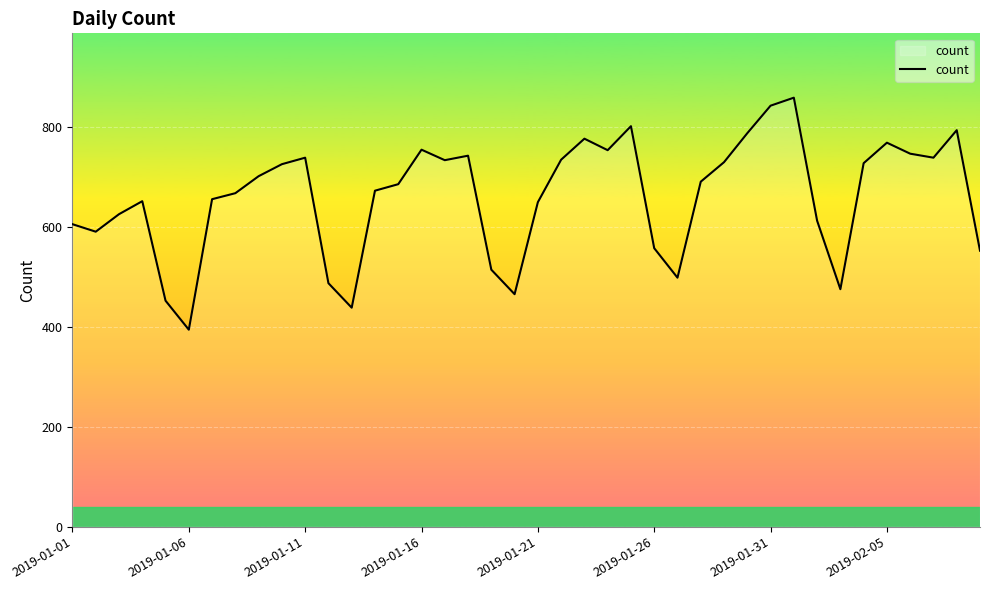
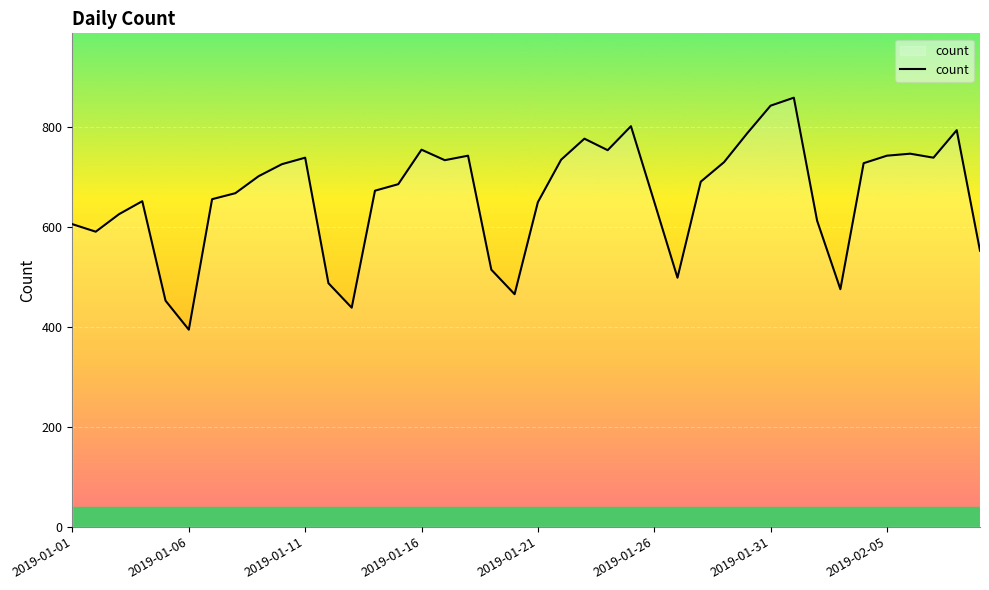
  {
    "2019-01-01": 610,
    "2019-01-06": 390,
    "2019-01-11": 740,
    "2019-01-16": 750,
    "2019-01-21": 650,
-   "2019-01-26": 560,
+   "2019-01-26": 650,
    "2019-01-31": 840,
-   "2019-02-05": 770
+   "2019-02-05": 740
  }
